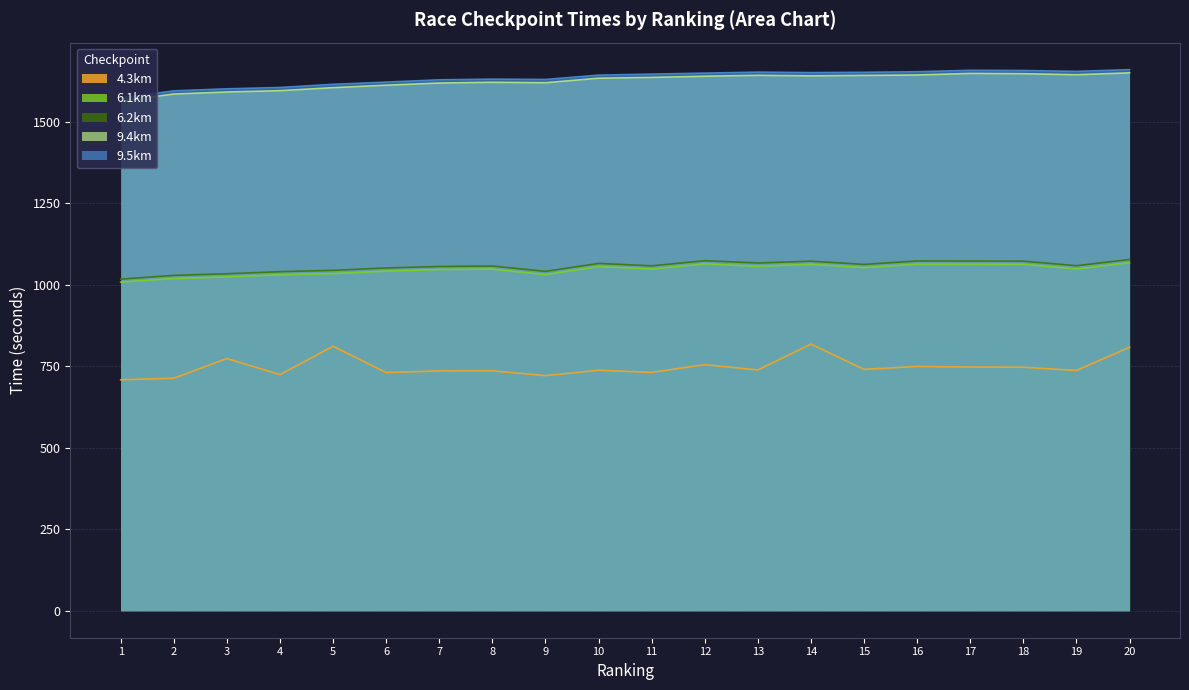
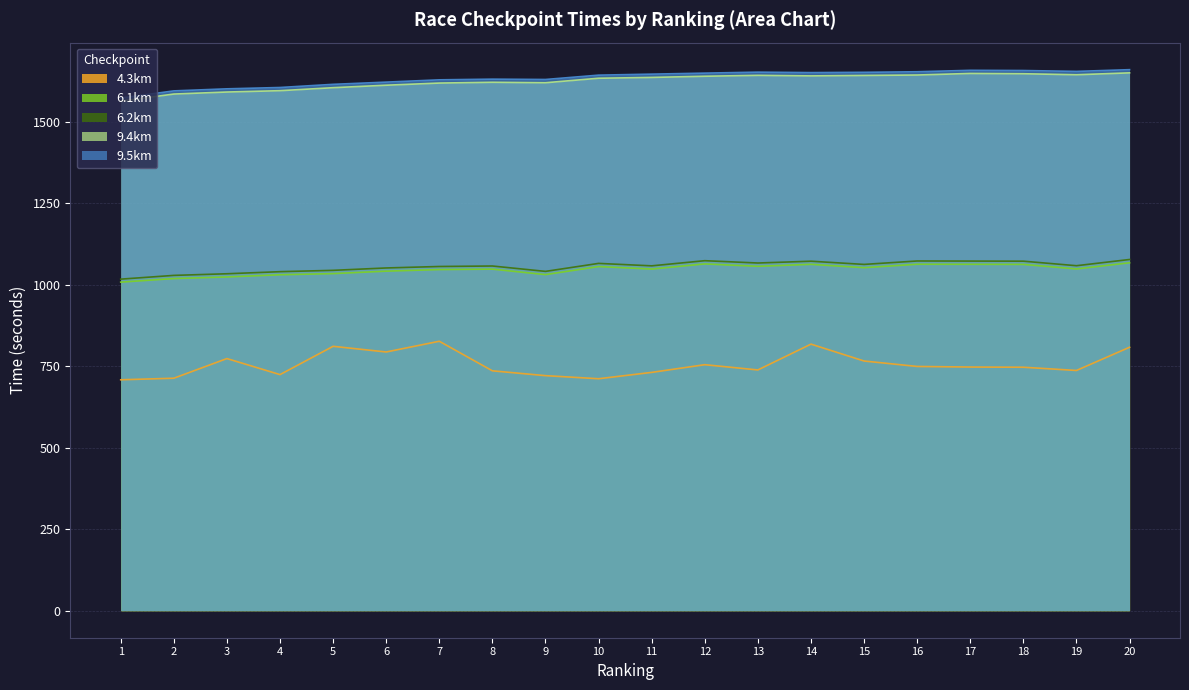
  {
    "4.3km": {
      "1": 710,
      "2": 710,
      "3": 770,
      "4": 720,
      "5": 810,
-     "6": 730,
-     "7": 740,
+     "6": 790,
+     "7": 830,
      "8": 740,
      "9": 720,
-     "10": 740,
+     "10": 710,
      "11": 730,
      "12": 750,
      "13": 740,
      "14": 820,
-     "15": 740,
+     "15": 770,
      "16": 750,
      "17": 750,
      "18": 750,
      "19": 740,
      "20": 810
    },
    "6.1km": {
      "1": 1010,
      "2": 1020,
      "3": 1020,
      "4": 1030,
      "5": 1030,
      "6": 1040,
      "7": 1050,
      "8": 1050,
      "9": 1030,
      "10": 1060,
      "11": 1050,
      "12": 1060,
      "13": 1060,
      "14": 1060,
      "15": 1050,
      "16": 1060,
      "17": 1060,
      "18": 1060,
      "19": 1050,
      "20": 1070
    },
    "6.2km": {
      "1": 1020,
      "2": 1030,
      "3": 1030,
      "4": 1040,
      "5": 1040,
      "6": 1050,
      "7": 1060,
      "8": 1060,
      "9": 1040,
      "10": 1070,
      "11": 1060,
      "12": 1070,
      "13": 1070,
      "14": 1070,
      "15": 1060,
      "16": 1070,
      "17": 1070,
      "18": 1070,
      "19": 1060,
      "20": 1080
    },
    "9.4km": {
      "2": 1590,
      "3": 1590,
      "4": 1600,
      "5": 1600,
      "6": 1610,
      "7": 1620,
      "8": 1620,
      "9": 1620,
      "10": 1630,
      "11": 1640,
      "12": 1640,
      "13": 1640,
      "14": 1640,
      "15": 1640,
      "16": 1640,
      "17": 1650,
      "18": 1650,
      "19": 1640,
      "20": 1650
    },
    "9.5km": {
      "2": 1590,
      "3": 1600,
      "4": 1610,
      "5": 1610,
      "6": 1620,
      "7": 1630,
      "8": 1630,
      "9": 1630,
      "10": 1640,
      "11": 1650,
      "12": 1650,
      "13": 1650,
      "14": 1650,
      "15": 1650,
      "16": 1650,
      "17": 1660,
      "18": 1660,
      "19": 1650,
      "20": 1660
    }
  }
